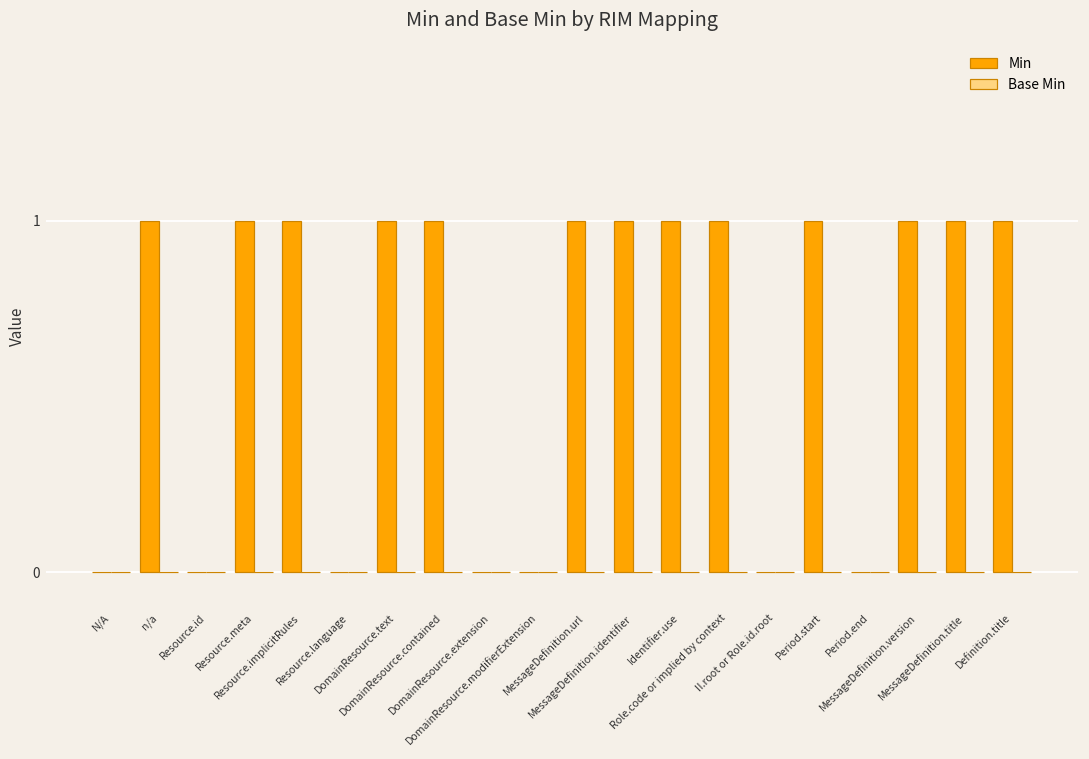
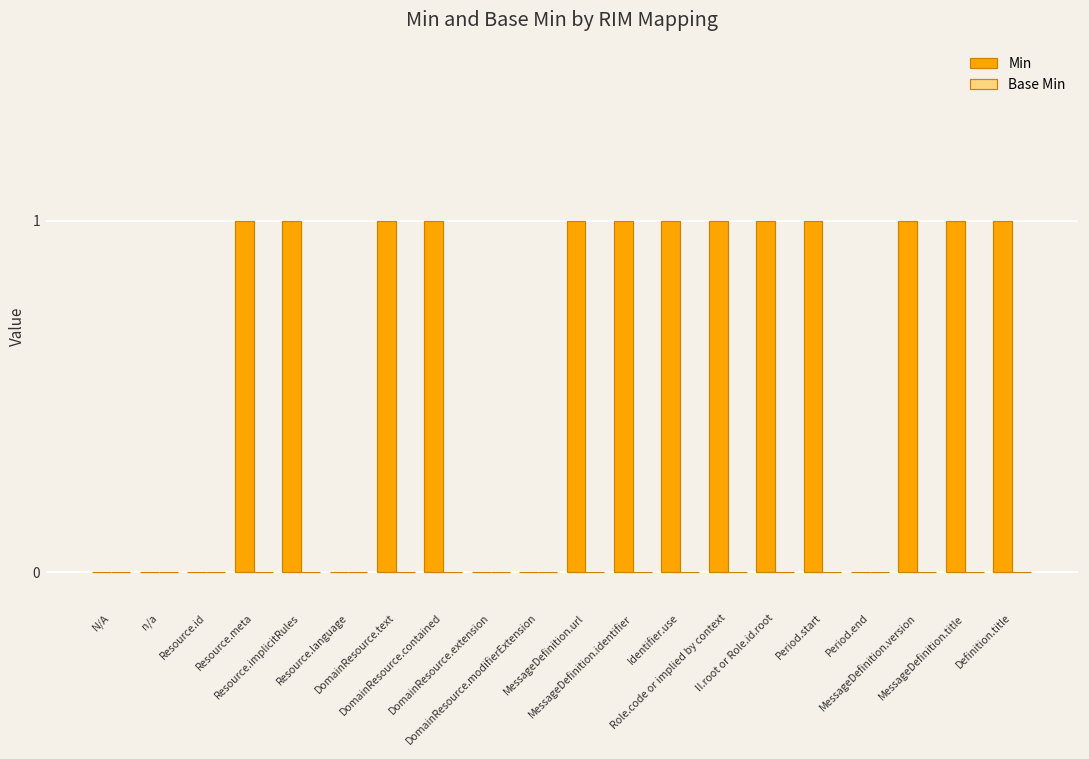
  {
    "Min": {
      "N/A": 0,
-     "n/a": 1,
+     "n/a": 0,
      "Resource.id": 0,
      "Resource.meta": 1,
      "Resource.implicitRules": 1,
      "Resource.language": 0,
      "DomainResource.text": 1,
      "DomainResource.contained": 1,
      "DomainResource.extension": 0,
      "DomainResource.modifierExtension": 0,
      "MessageDefinition.url": 1,
      "MessageDefinition.identifier": 1,
      "Identifier.use": 1,
      "Role.code or implied by context": 1,
-     "II.root or Role.id.root": 0,
+     "II.root or Role.id.root": 1,
      "Period.start": 1,
      "Period.end": 0,
      "MessageDefinition.version": 1,
      "MessageDefinition.title": 1,
      "Definition.title": 1
    },
    "Base Min": {
      "N/A": 0,
      "n/a": 0,
      "Resource.id": 0,
      "Resource.meta": 0,
      "Resource.implicitRules": 0,
      "Resource.language": 0,
      "DomainResource.text": 0,
      "DomainResource.contained": 0,
      "DomainResource.extension": 0,
      "DomainResource.modifierExtension": 0,
      "MessageDefinition.url": 0,
      "MessageDefinition.identifier": 0,
      "Identifier.use": 0,
      "Role.code or implied by context": 0,
      "II.root or Role.id.root": 0,
      "Period.start": 0,
      "Period.end": 0,
      "MessageDefinition.version": 0,
      "MessageDefinition.title": 0,
      "Definition.title": 0
    }
  }
